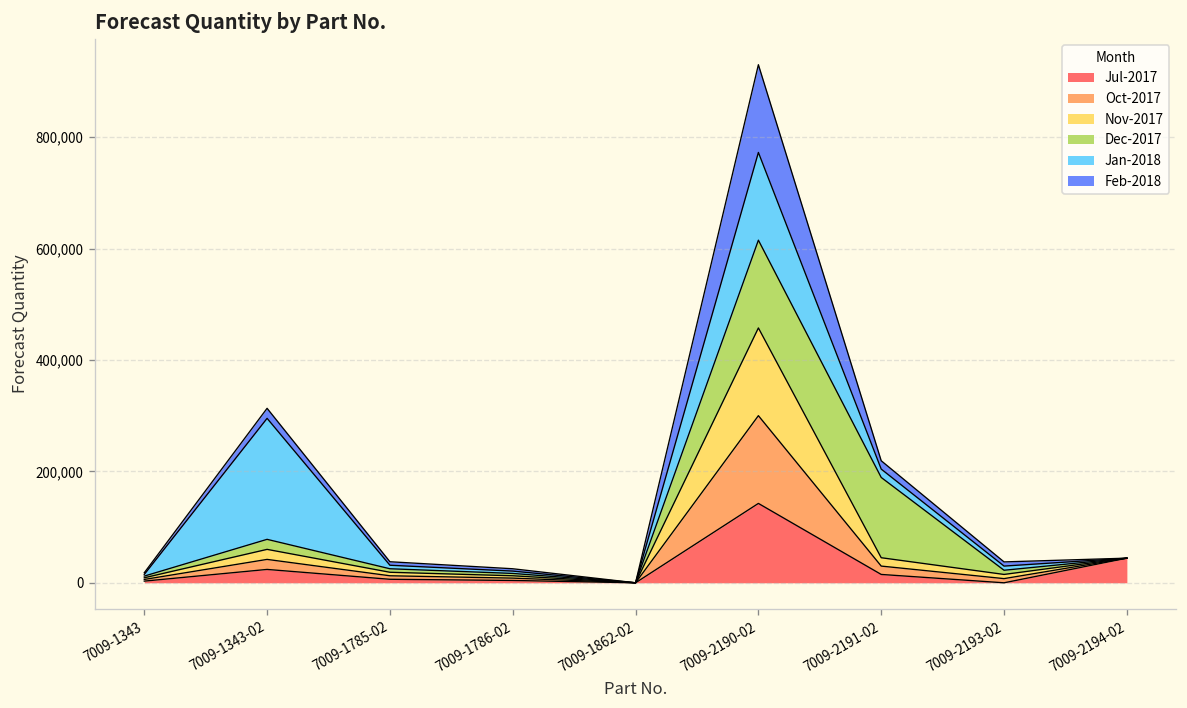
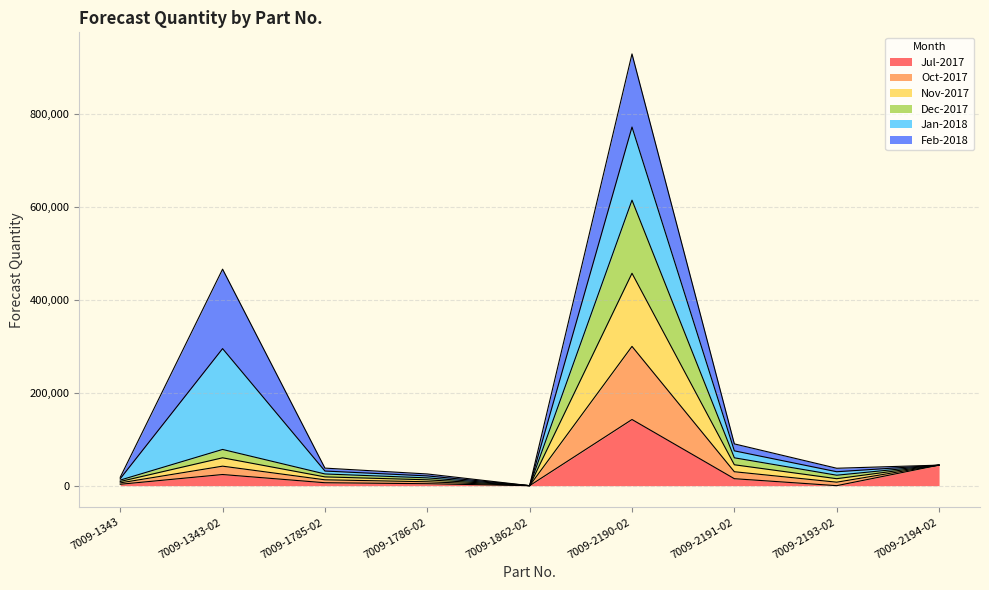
  {
    "Jul-2017": {
      "7009-1343-02": "20,000",
      "7009-1785-02": "10,000",
      "7009-2190-02": "140,000",
      "7009-2191-02": "20,000",
      "7009-2193-02": "0"
    },
    "Oct-2017": {
      "7009-1343-02": "20,000",
      "7009-1785-02": "10,000",
      "7009-2190-02": "160,000",
      "7009-2191-02": "20,000",
      "7009-2193-02": "10,000"
    },
    "Nov-2017": {
      "7009-1343-02": "20,000",
      "7009-1785-02": "10,000",
      "7009-2190-02": "160,000",
      "7009-2191-02": "20,000",
      "7009-2193-02": "10,000"
    },
    "Dec-2017": {
      "7009-1343-02": "20,000",
      "7009-1785-02": "10,000",
      "7009-2190-02": "160,000",
-     "7009-2191-02": "140,000",
+     "7009-2191-02": "20,000",
      "7009-2193-02": "10,000"
    },
    "Jan-2018": {
      "7009-1343-02": "220,000",
      "7009-1785-02": "10,000",
      "7009-2190-02": "160,000",
      "7009-2191-02": "20,000",
      "7009-2193-02": "10,000"
    },
    "Feb-2018": {
-     "7009-1343-02": "20,000",
+     "7009-1343-02": "170,000",
      "7009-1785-02": "10,000",
      "7009-2190-02": "160,000",
      "7009-2191-02": "20,000",
      "7009-2193-02": "10,000"
    }
  }
